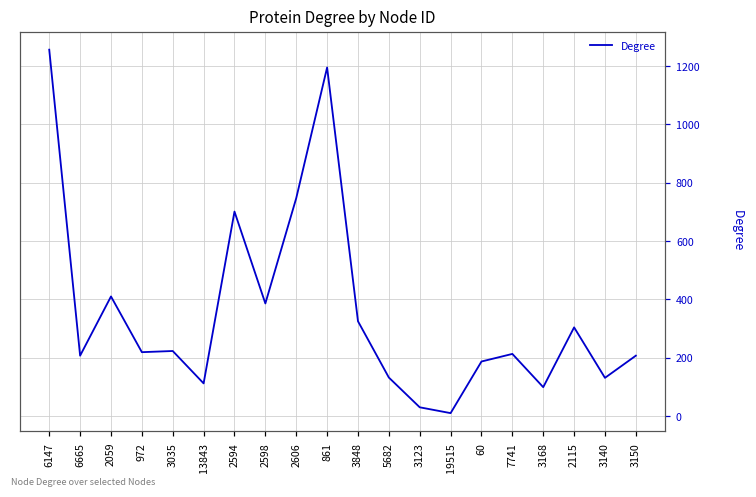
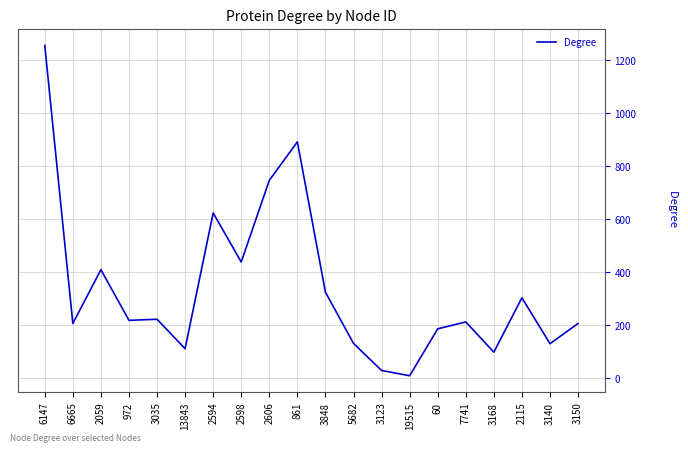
  {
    "6147": 1260,
    "6665": 210,
    "2059": 410,
    "972": 220,
    "3035": 220,
    "13843": 110,
-   "2594": 700,
-   "2598": 390,
+   "2594": 620,
+   "2598": 440,
    "2606": 750,
-   "861": 1200,
+   "861": 890,
    "3848": 330,
    "5682": 130,
    "3123": 30,
    "19515": 10,
    "60": 190,
    "7741": 210,
    "3168": 100,
    "2115": 300,
    "3140": 130,
    "3150": 210
  }
